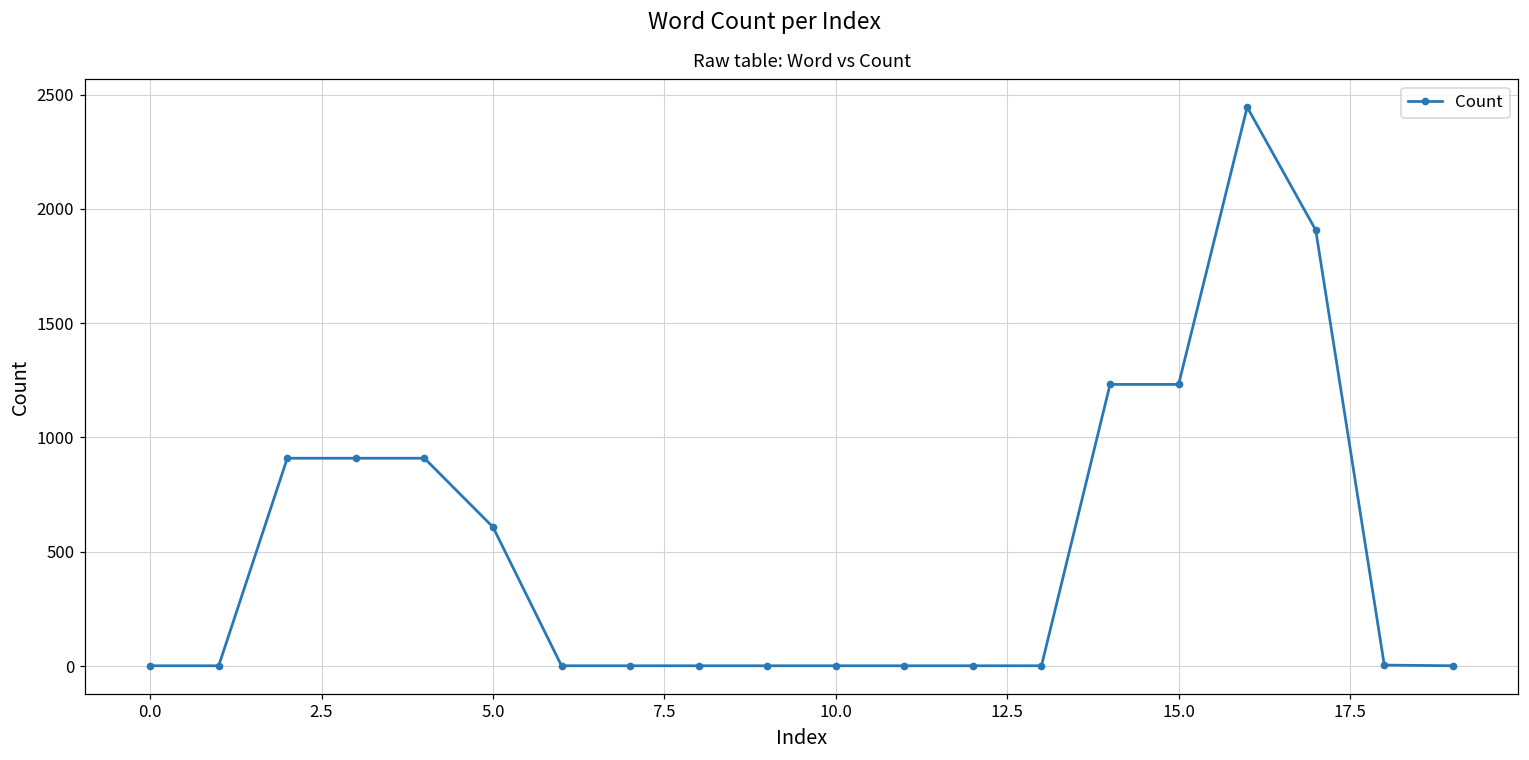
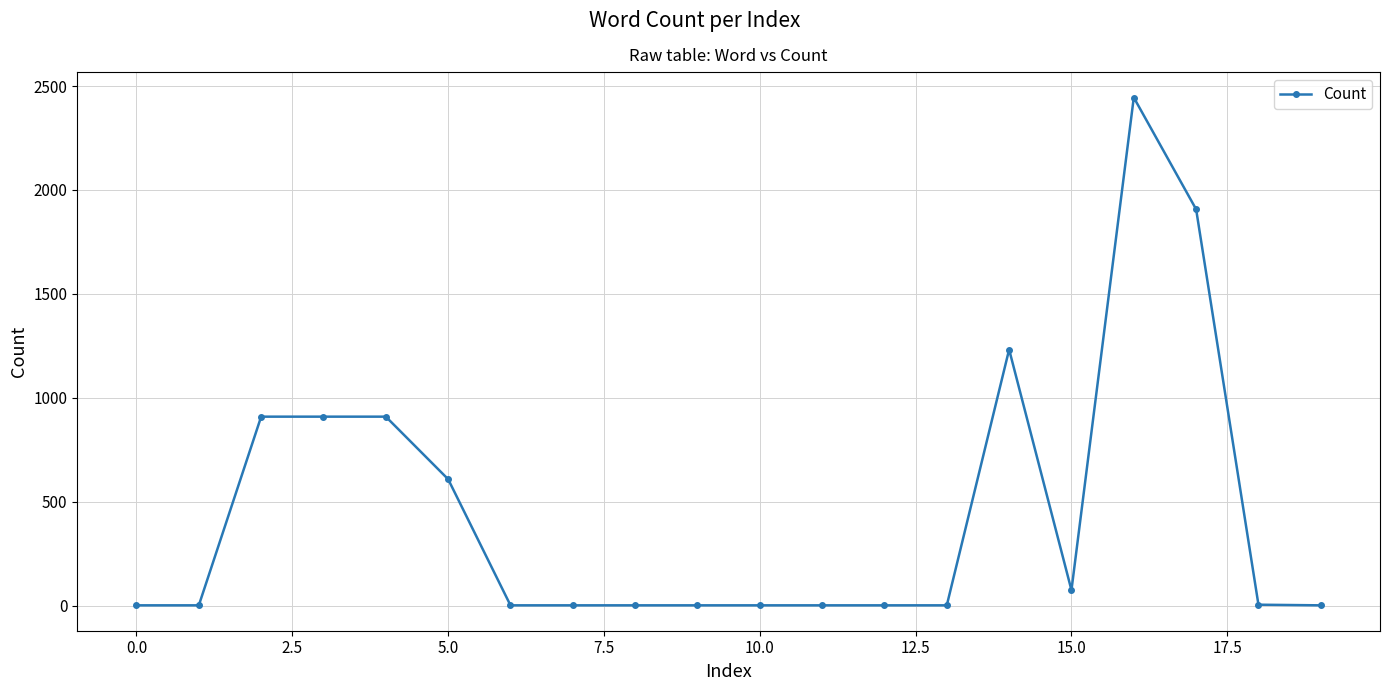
  {
    "0.0": 0,
    "5.0": 610,
    "10.0": 0,
-   "15.0": 1230
+   "15.0": 70
  }
